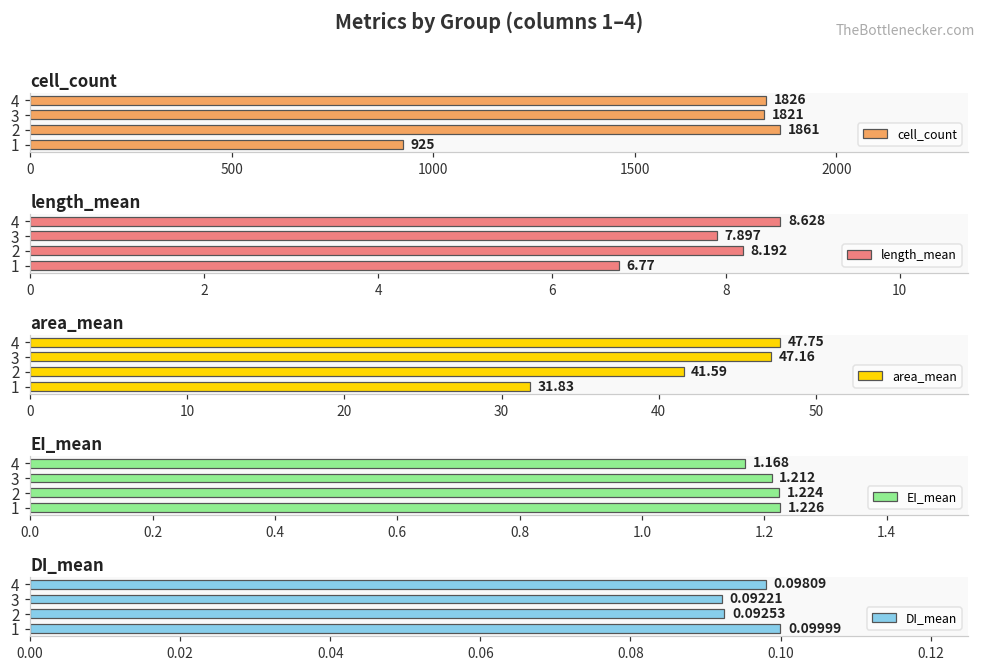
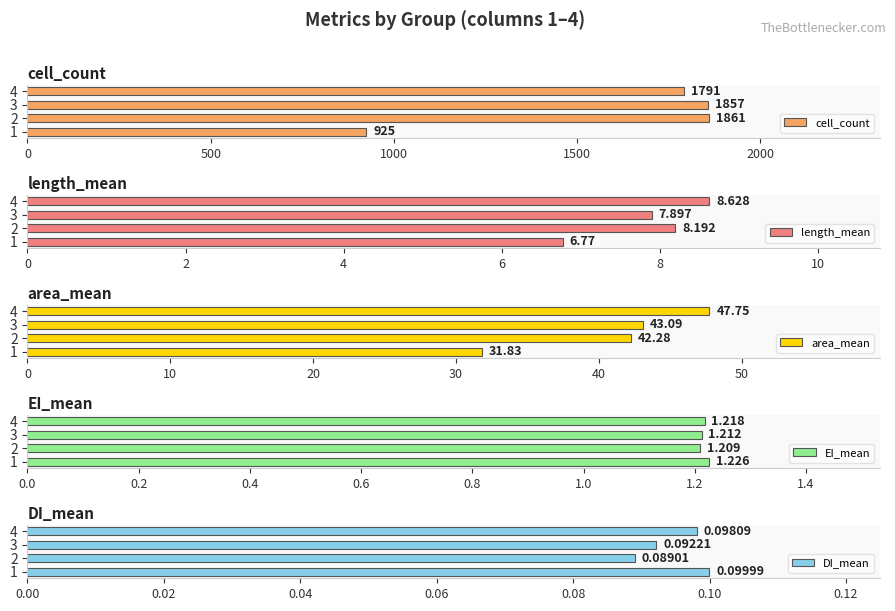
  {
    "cell_count": {
      "cell_count": {
-       "4": 1826,
-       "3": 1821,
+       "4": 1791,
+       "3": 1857,
        "2": 1861,
        "1": 925
      }
    },
    "length_mean": {
      "length_mean": {
        "4": 8.628,
        "3": 7.897,
        "2": 8.192,
        "1": 6.77
      }
    },
    "area_mean": {
      "area_mean": {
        "4": 47.75,
-       "3": 47.16,
-       "2": 41.59,
+       "3": 43.09,
+       "2": 42.28,
        "1": 31.83
      }
    },
    "EI_mean": {
      "EI_mean": {
-       "4": 1.168,
+       "4": 1.218,
        "3": 1.212,
-       "2": 1.224,
+       "2": 1.209,
        "1": 1.226
      }
    },
    "DI_mean": {
      "DI_mean": {
        "4": 0.09809,
        "3": 0.09221,
-       "2": 0.09253,
+       "2": 0.08901,
        "1": 0.09999
      }
    }
  }
